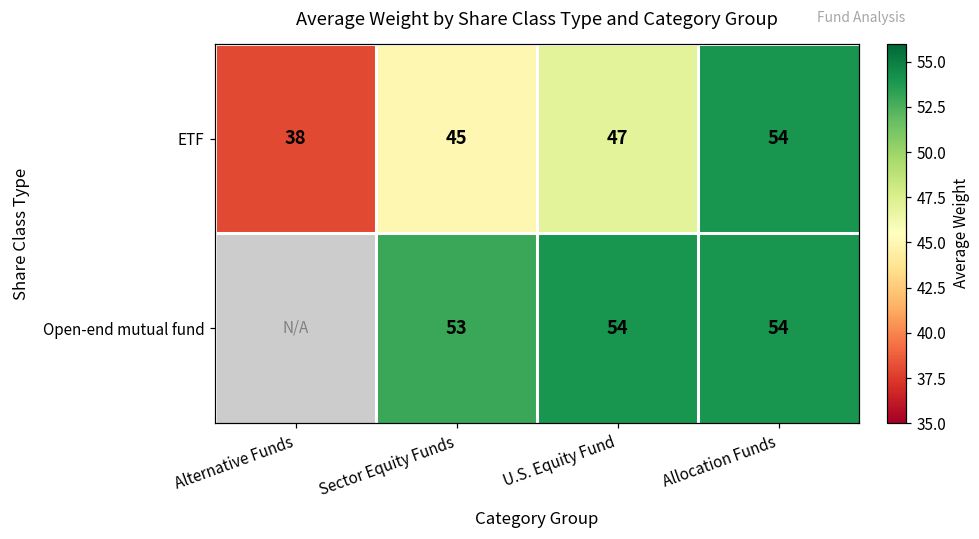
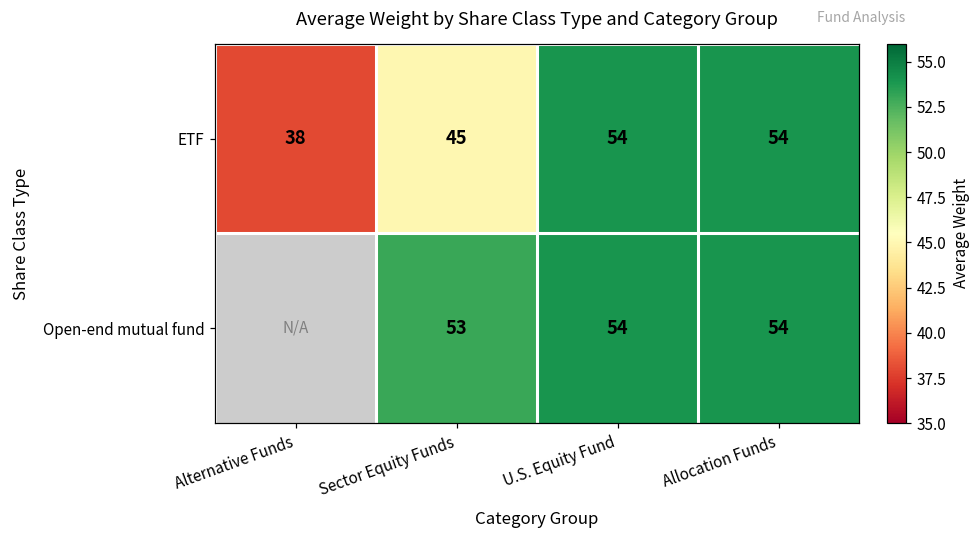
  {
    "ETF": {
      "Alternative Funds": 38,
      "Sector Equity Funds": 45,
-     "U.S. Equity Fund": 47,
+     "U.S. Equity Fund": 54,
      "Allocation Funds": 54
    },
    "Open-end mutual fund": {
      "Sector Equity Funds": 53,
      "U.S. Equity Fund": 54,
      "Allocation Funds": 54
    }
  }
